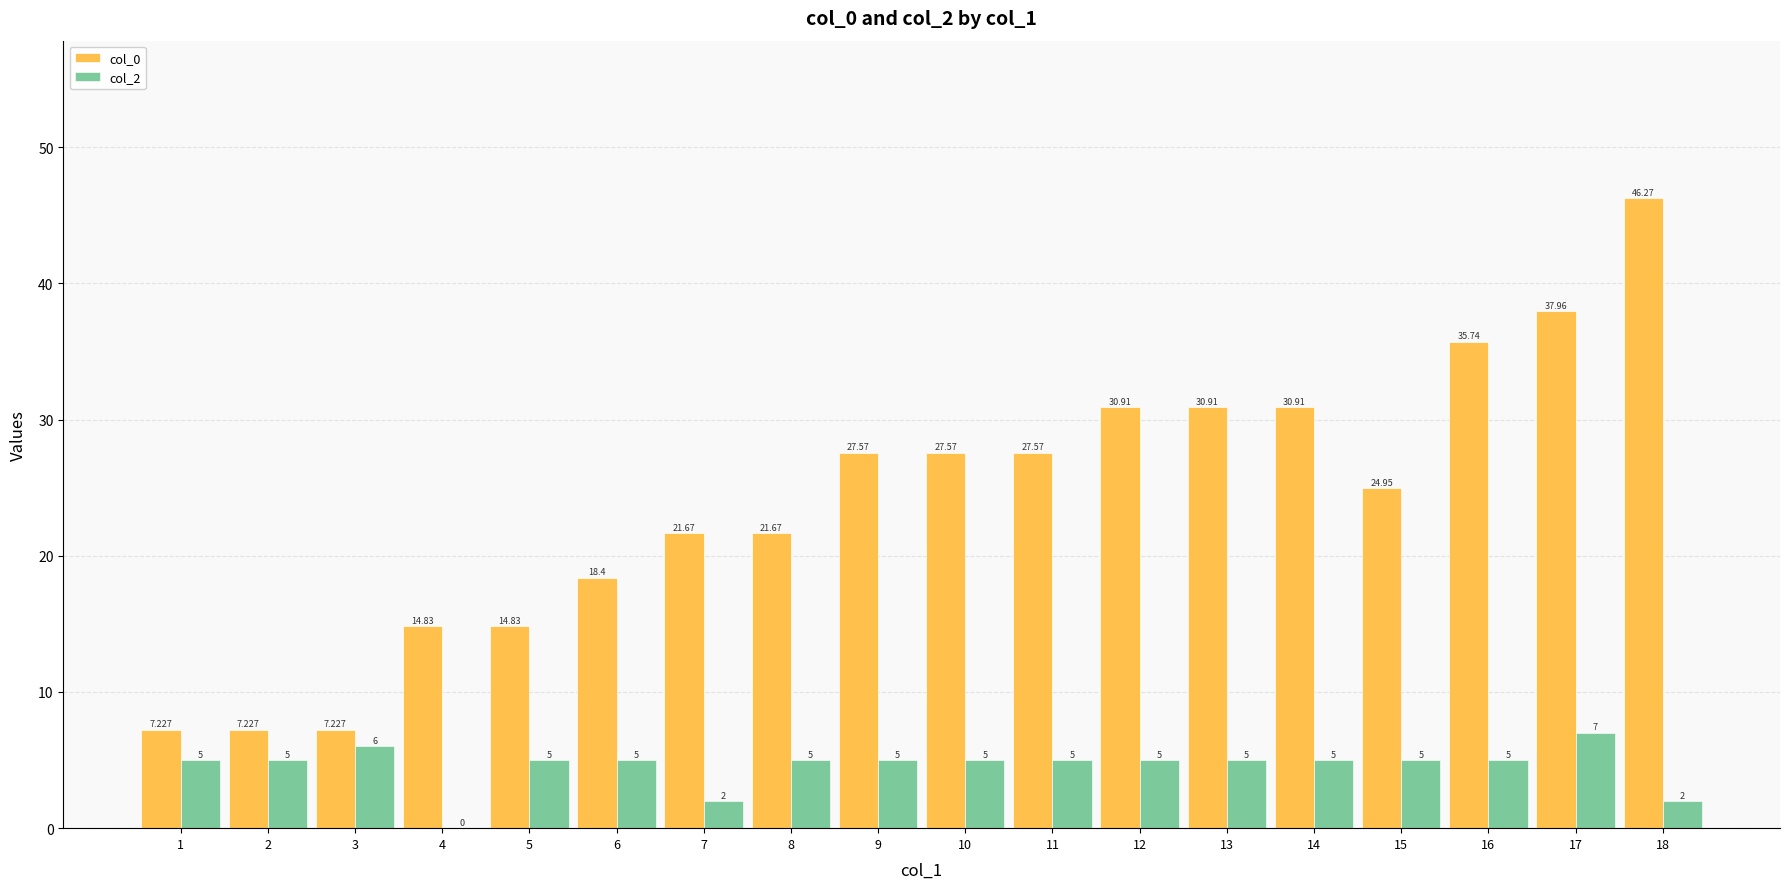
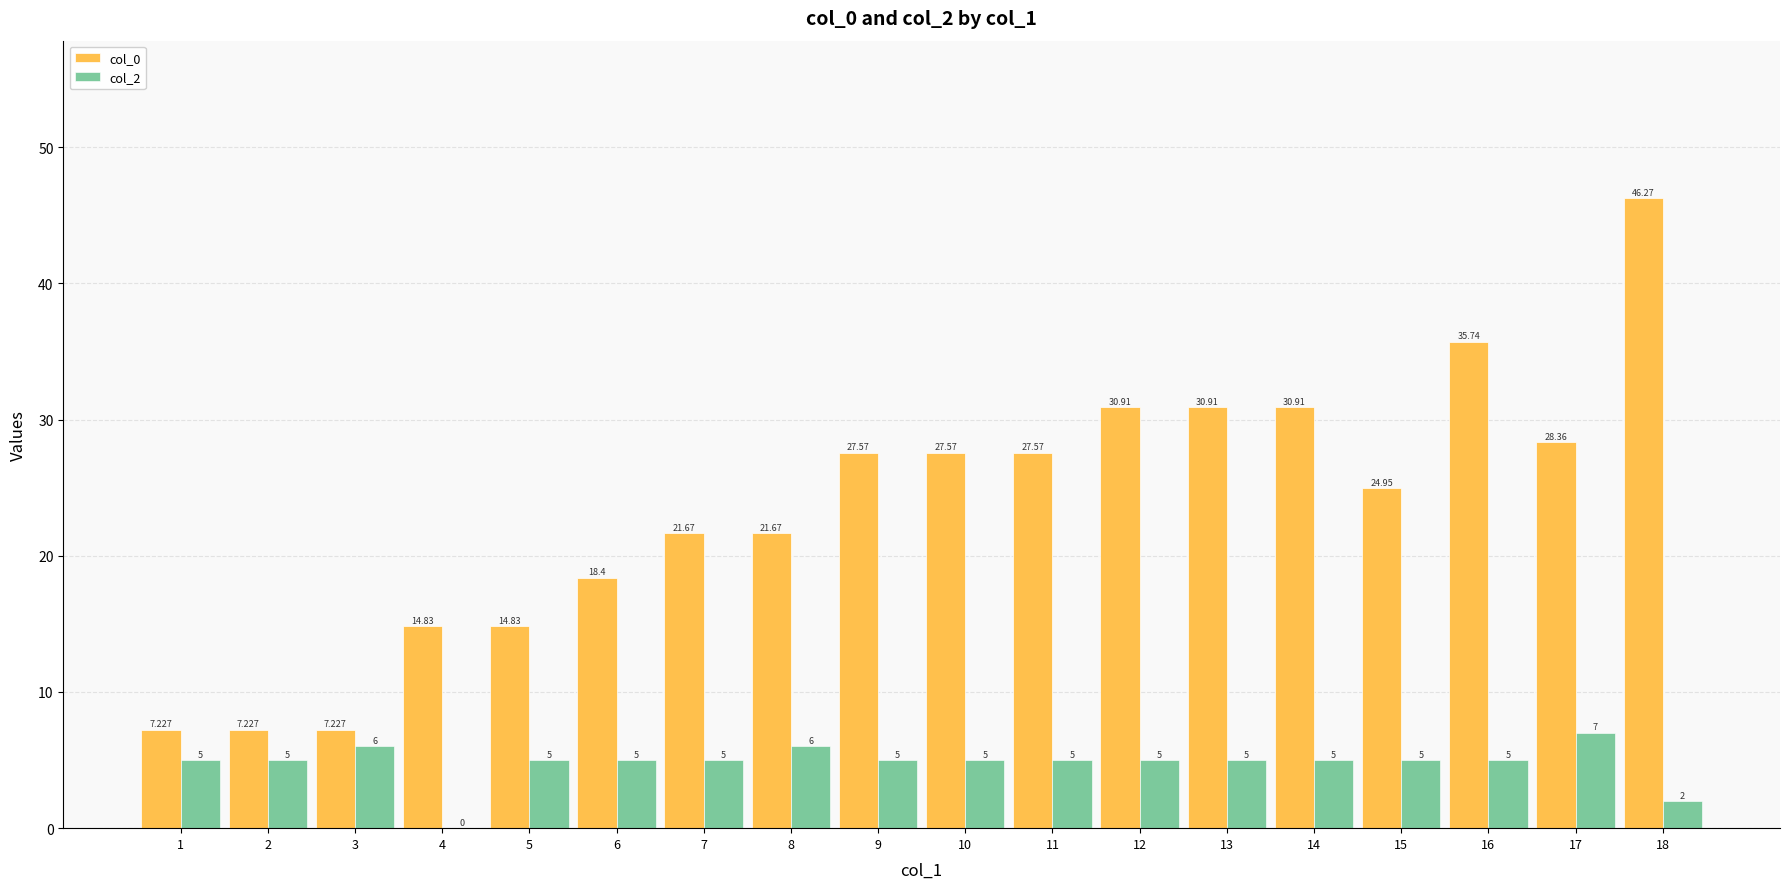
  {
    "col_0": {
      "1": 7.227,
      "2": 7.227,
      "3": 7.227,
      "4": 14.83,
      "5": 14.83,
      "6": 18.4,
      "7": 21.67,
      "8": 21.67,
      "9": 27.57,
      "10": 27.57,
      "11": 27.57,
      "12": 30.91,
      "13": 30.91,
      "14": 30.91,
      "15": 24.95,
      "16": 35.74,
-     "17": 37.96,
+     "17": 28.36,
      "18": 46.27
    },
    "col_2": {
      "1": 5,
      "2": 5,
      "3": 6,
      "4": 0,
      "5": 5,
      "6": 5,
-     "7": 2,
-     "8": 5,
+     "7": 5,
+     "8": 6,
      "9": 5,
      "10": 5,
      "11": 5,
      "12": 5,
      "13": 5,
      "14": 5,
      "15": 5,
      "16": 5,
      "17": 7,
      "18": 2
    }
  }
